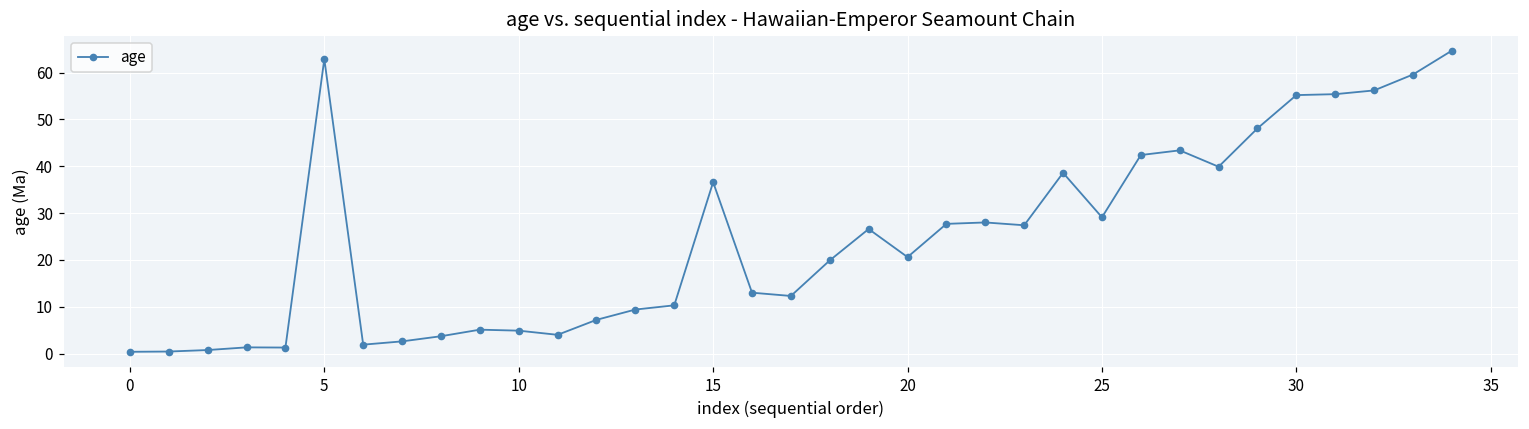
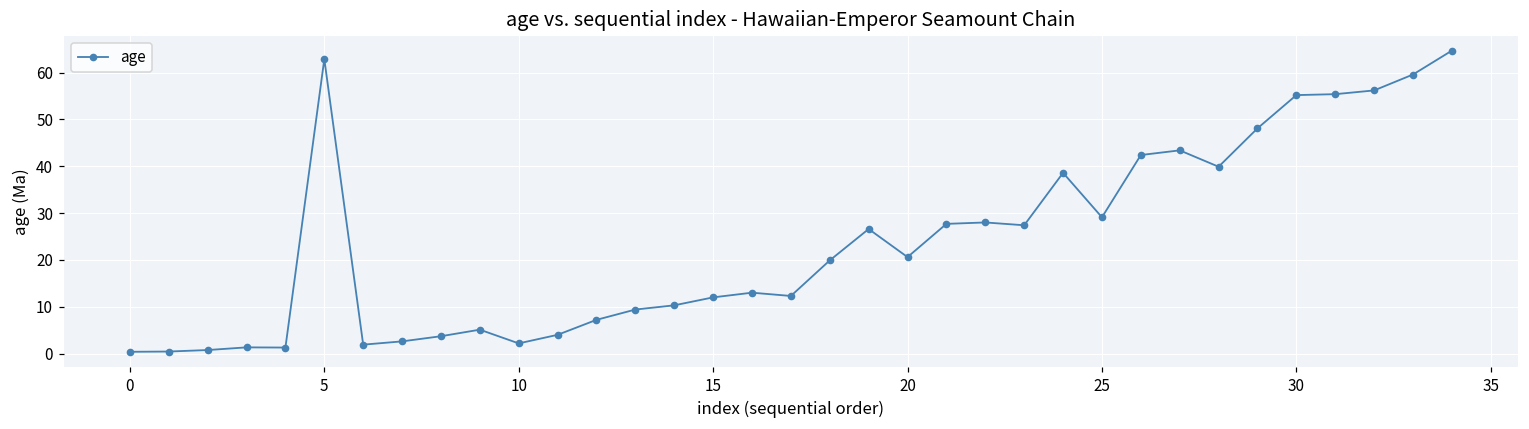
  {
    "0": 0,
    "5": 63,
-   "10": 5,
-   "15": 37,
+   "10": 2,
+   "15": 12,
    "20": 21,
    "25": 29,
    "30": 55
  }
